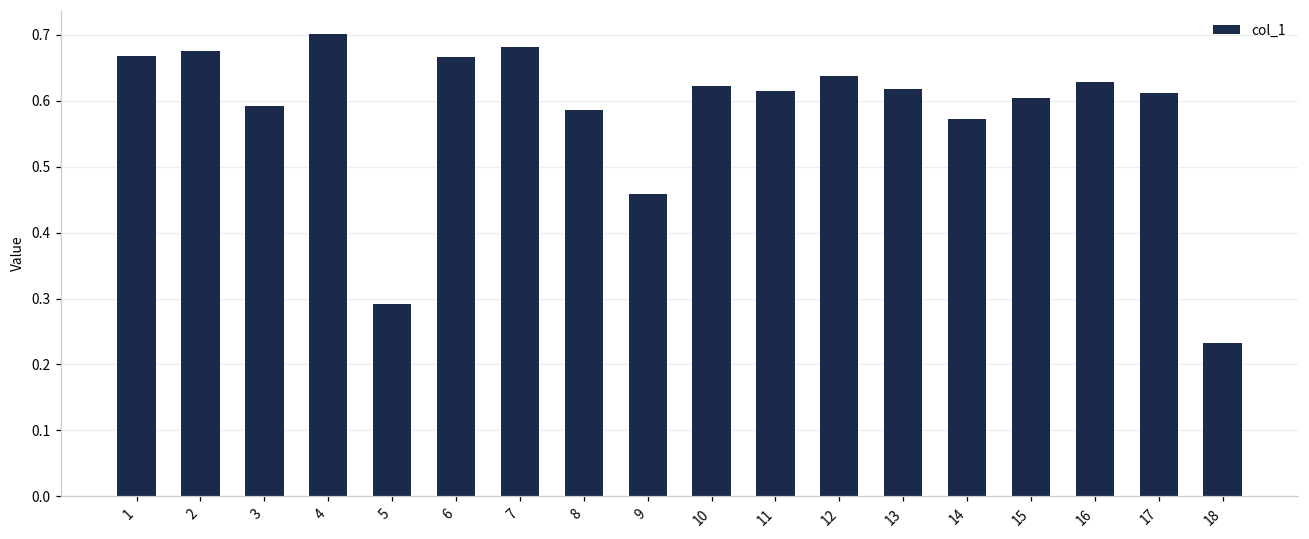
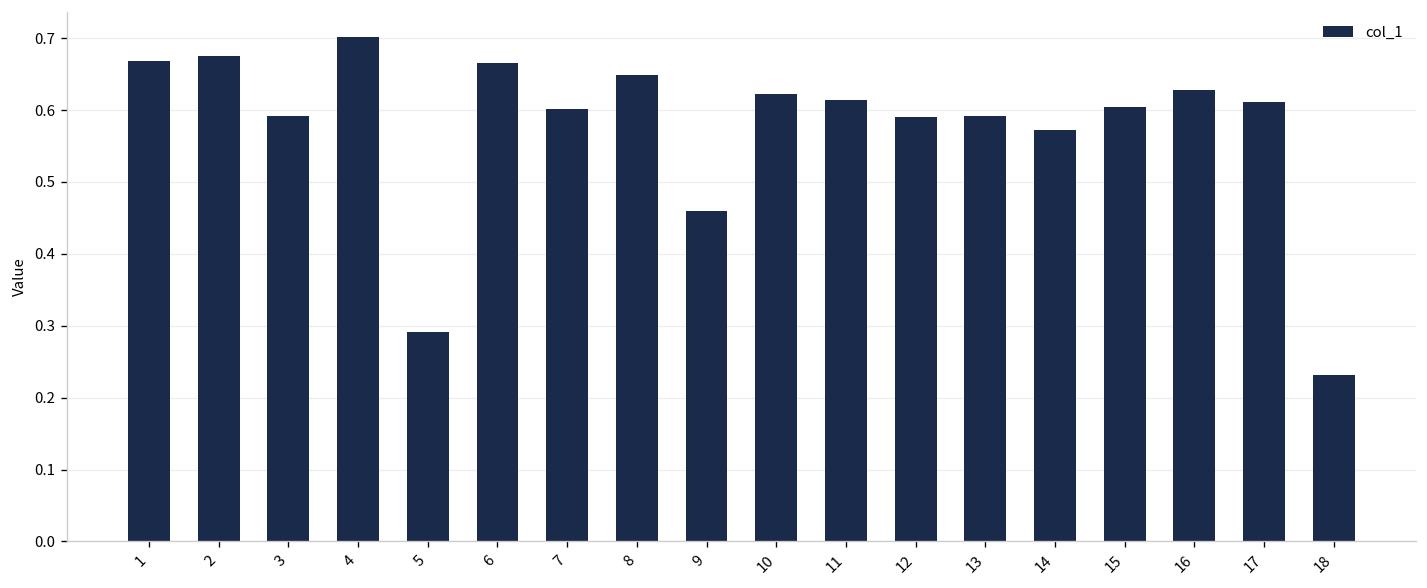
  {
    "1": 0.67,
    "2": 0.68,
    "3": 0.59,
    "4": 0.70,
    "5": 0.29,
    "6": 0.67,
-   "7": 0.68,
-   "8": 0.59,
+   "7": 0.60,
+   "8": 0.65,
    "9": 0.46,
    "10": 0.62,
    "11": 0.61,
-   "12": 0.64,
-   "13": 0.62,
+   "12": 0.59,
+   "13": 0.59,
    "14": 0.57,
    "15": 0.60,
    "16": 0.63,
    "17": 0.61,
    "18": 0.23
  }
